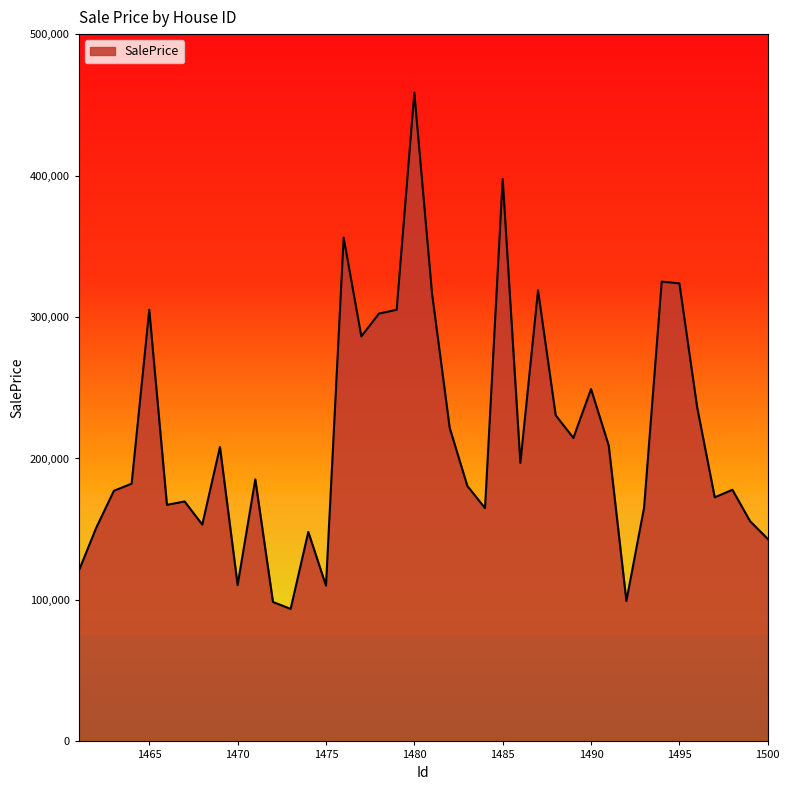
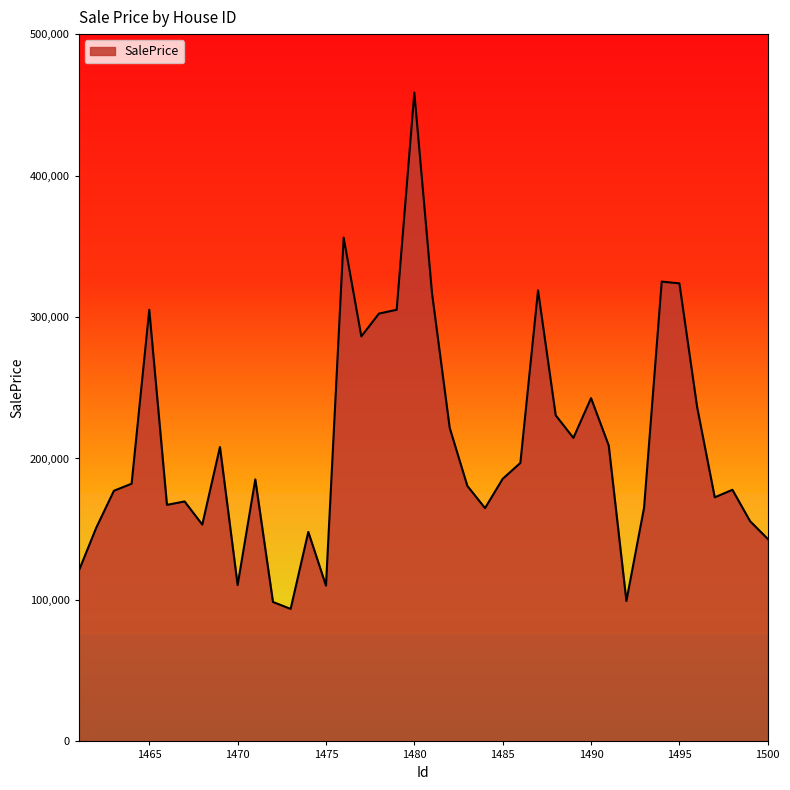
  {
    "1465": "305,000",
    "1470": "111,000",
    "1475": "110,000",
    "1480": "459,000",
-   "1485": "398,000",
-   "1490": "249,000",
+   "1485": "186,000",
+   "1490": "243,000",
    "1495": "324,000",
    "1500": "143,000"
  }
